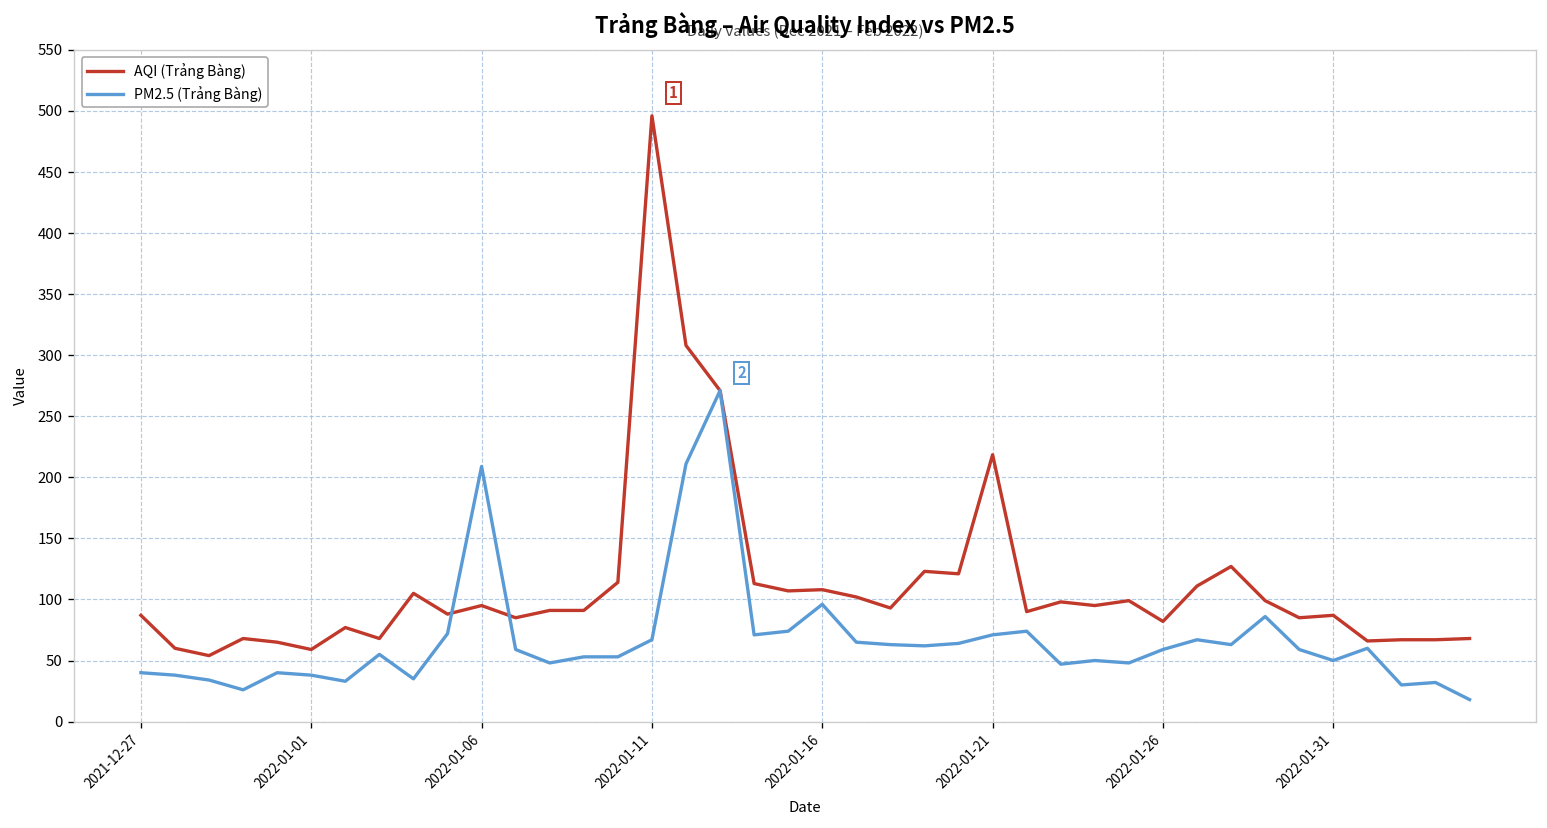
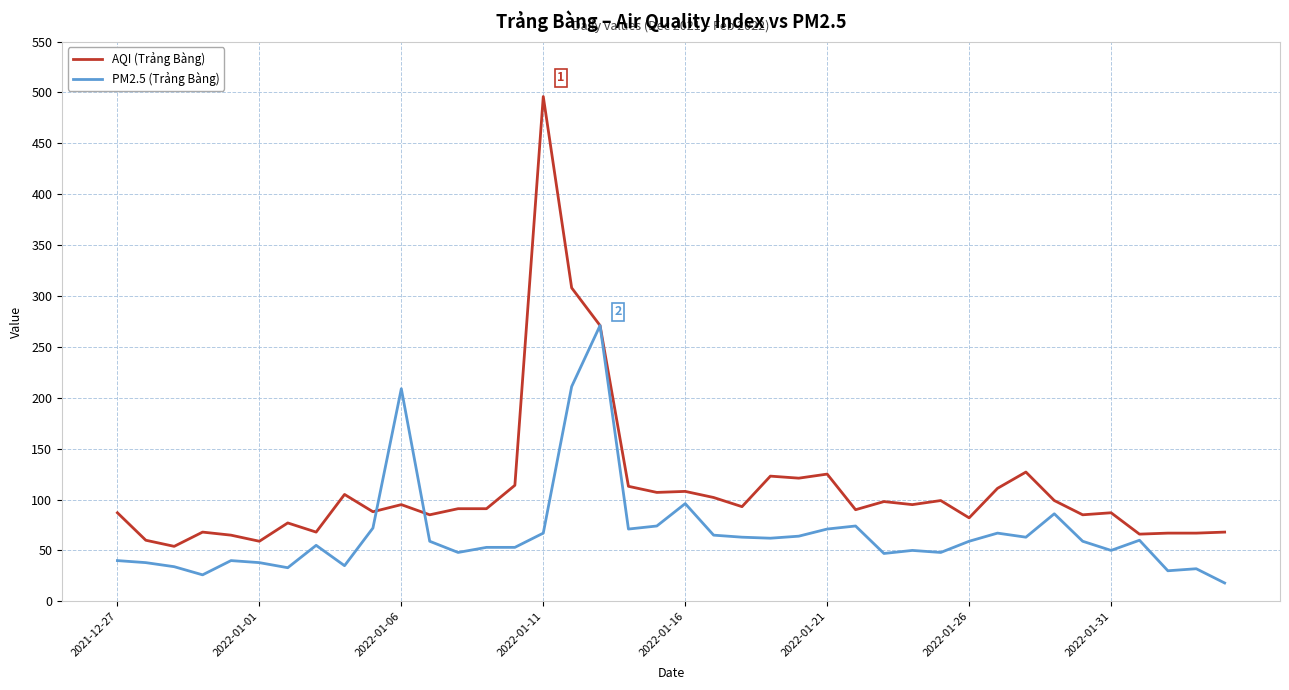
  {
    "AQI (Trảng Bàng)": {
      "2021-12-27": 87,
      "2022-01-01": 59,
      "2022-01-06": 95,
      "2022-01-16": 108,
-     "2022-01-21": 219,
+     "2022-01-21": 125,
      "2022-01-26": 82,
      "2022-01-31": 87
    },
    "PM2.5 (Trảng Bàng)": {
      "2021-12-27": 40,
      "2022-01-01": 38,
      "2022-01-06": 209,
      "2022-01-11": 67,
      "2022-01-16": 96,
      "2022-01-21": 71,
      "2022-01-26": 59,
      "2022-01-31": 50
    }
  }
